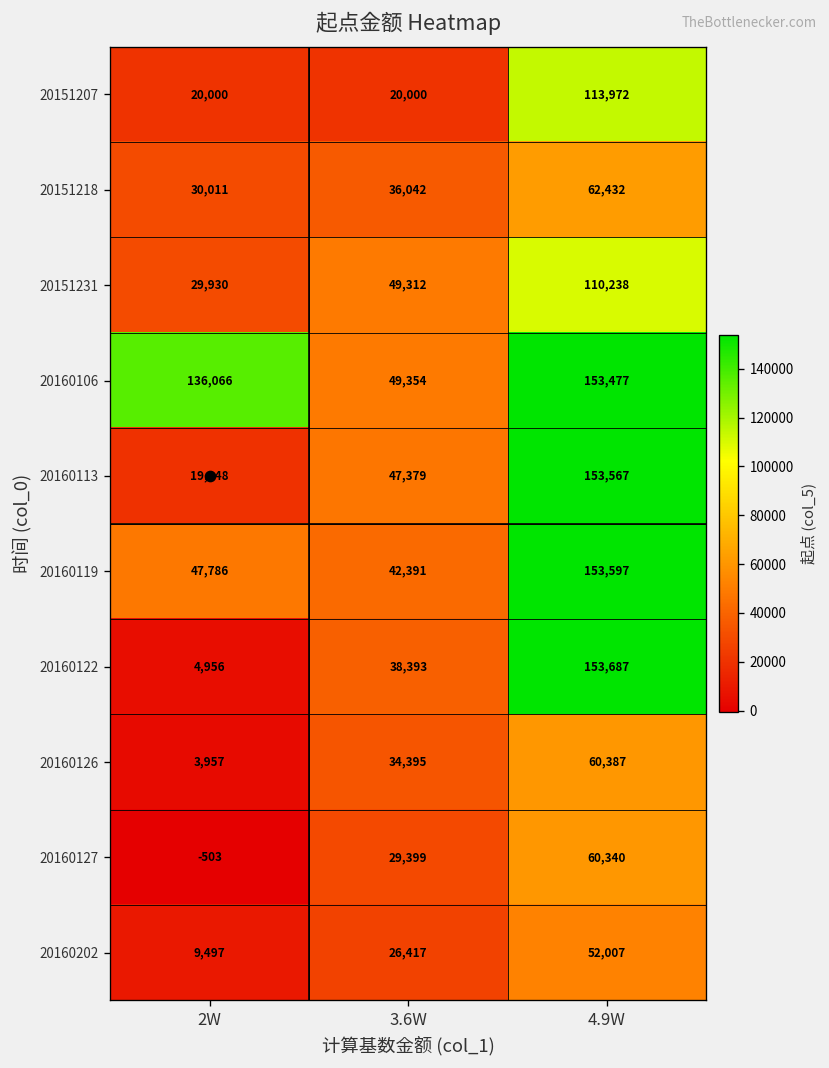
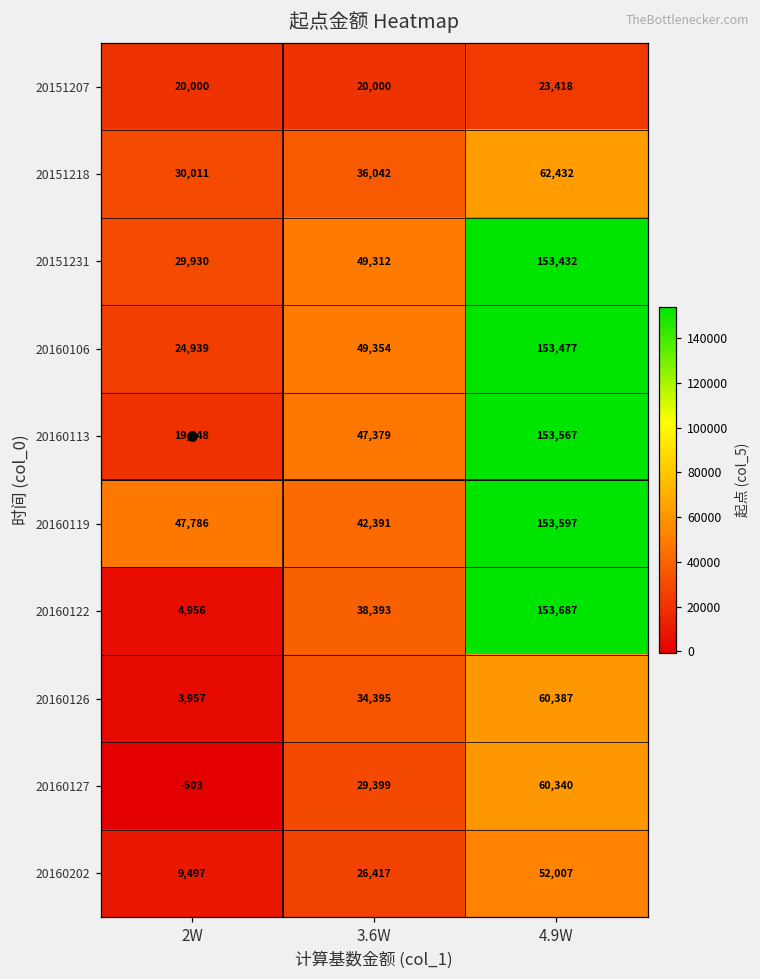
  {
    "20151207": {
      "2W": "20,000",
      "3.6W": "20,000",
-     "4.9W": "113,972"
+     "4.9W": "23,418"
    },
    "20151218": {
      "2W": "30,011",
      "3.6W": "36,042",
      "4.9W": "62,432"
    },
    "20151231": {
      "2W": "29,930",
      "3.6W": "49,312",
-     "4.9W": "110,238"
+     "4.9W": "153,432"
    },
    "20160106": {
-     "2W": "136,066",
+     "2W": "24,939",
      "3.6W": "49,354",
      "4.9W": "153,477"
    },
    "20160113": {
      "3.6W": "47,379",
      "4.9W": "153,567"
    },
    "20160119": {
      "2W": "47,786",
      "3.6W": "42,391",
      "4.9W": "153,597"
    },
    "20160122": {
      "2W": "4,956",
      "3.6W": "38,393",
      "4.9W": "153,687"
    },
    "20160126": {
      "2W": "3,957",
      "3.6W": "34,395",
      "4.9W": "60,387"
    },
    "20160127": {
      "2W": "-503",
      "3.6W": "29,399",
      "4.9W": "60,340"
    },
    "20160202": {
      "2W": "9,497",
      "3.6W": "26,417",
      "4.9W": "52,007"
    }
  }
